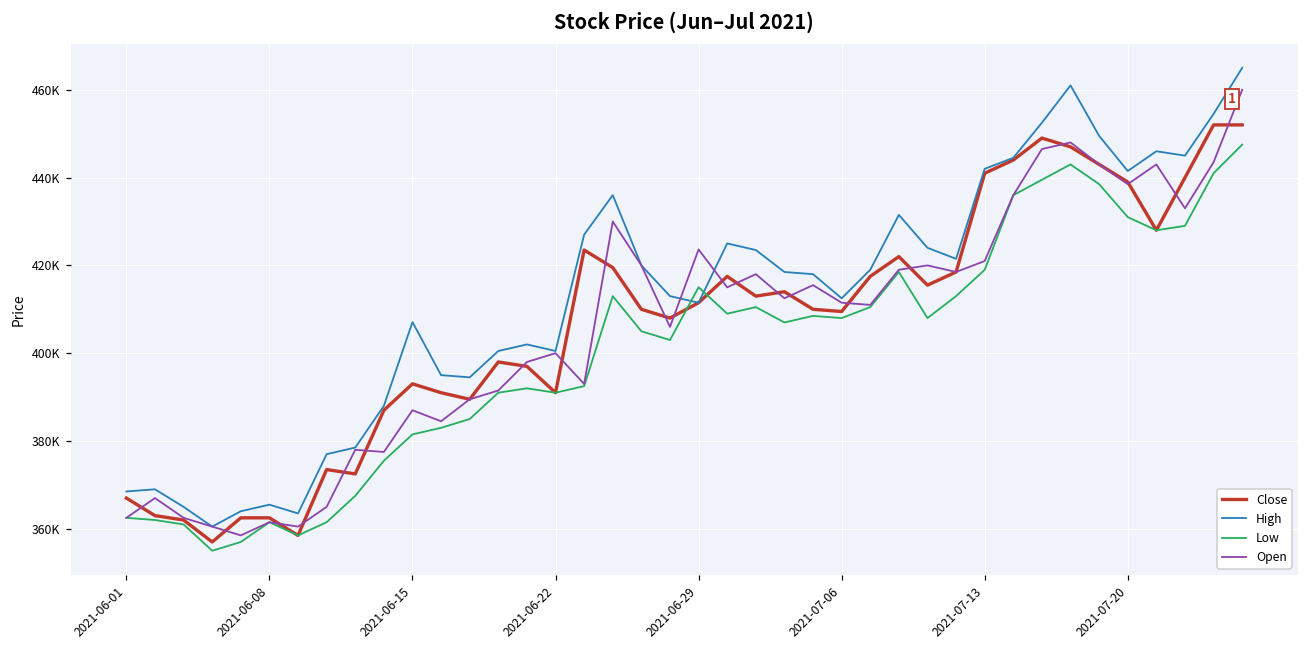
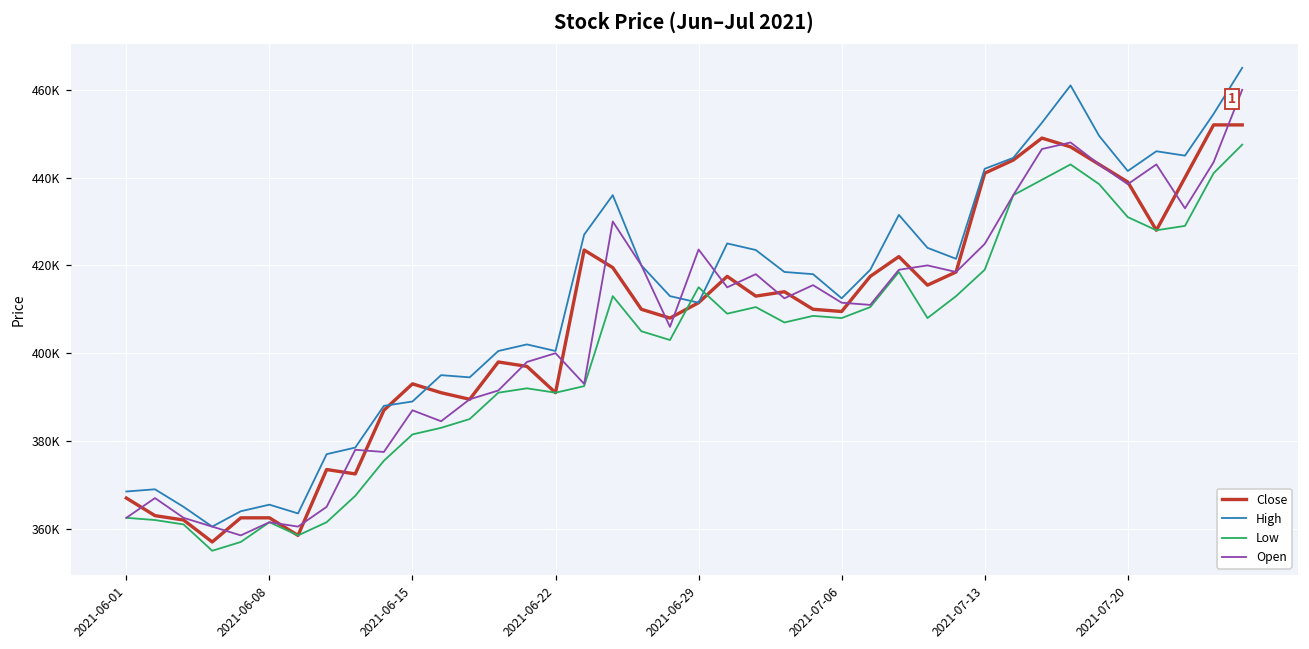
  {
    "Close": {
      "2021-06-01": 367000,
      "2021-06-08": 363000,
      "2021-06-15": 393000,
      "2021-07-06": 410000,
      "2021-07-13": 441000
    },
    "High": {
      "2021-06-01": 369000,
      "2021-06-08": 366000,
-     "2021-06-15": 407000,
+     "2021-06-15": 389000,
      "2021-07-06": 413000,
      "2021-07-13": 442000,
      "2021-07-20": 442000
    },
    "Low": {
      "2021-06-15": 382000,
      "2021-06-29": 415000,
      "2021-07-06": 408000,
      "2021-07-13": 419000,
      "2021-07-20": 431000
    },
    "Open": {
      "2021-06-15": 387000,
      "2021-06-29": 424000,
      "2021-07-06": 412000,
-     "2021-07-13": 421000
+     "2021-07-13": 425000
    }
  }
